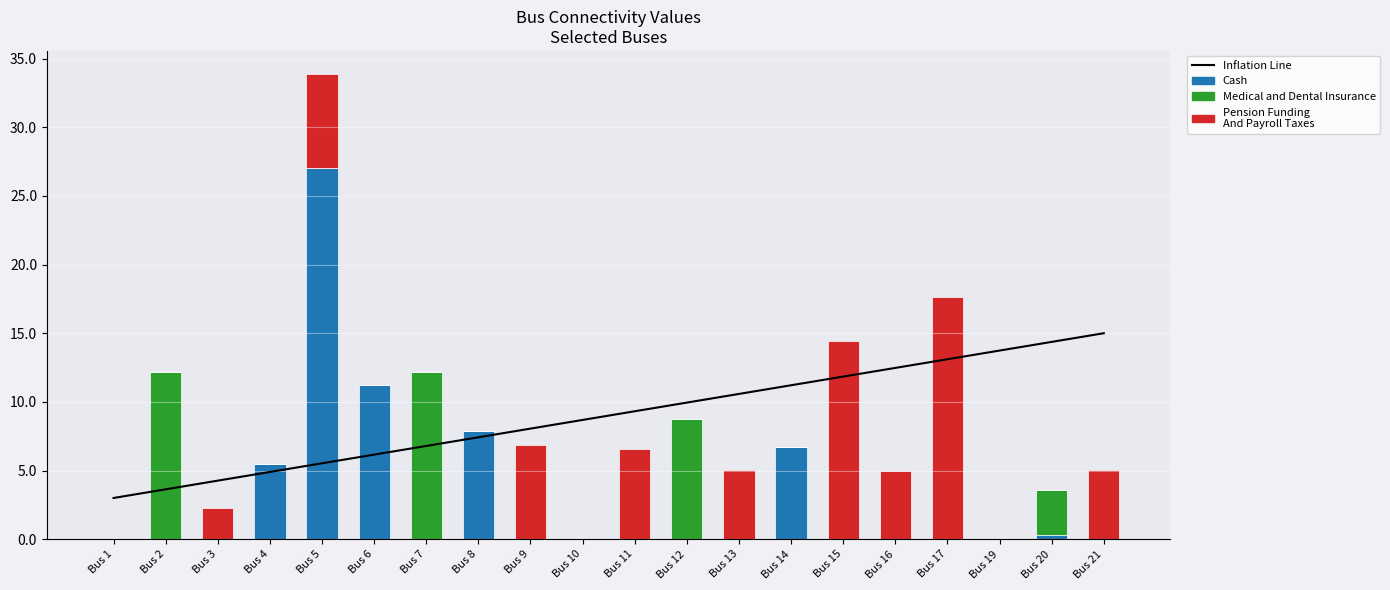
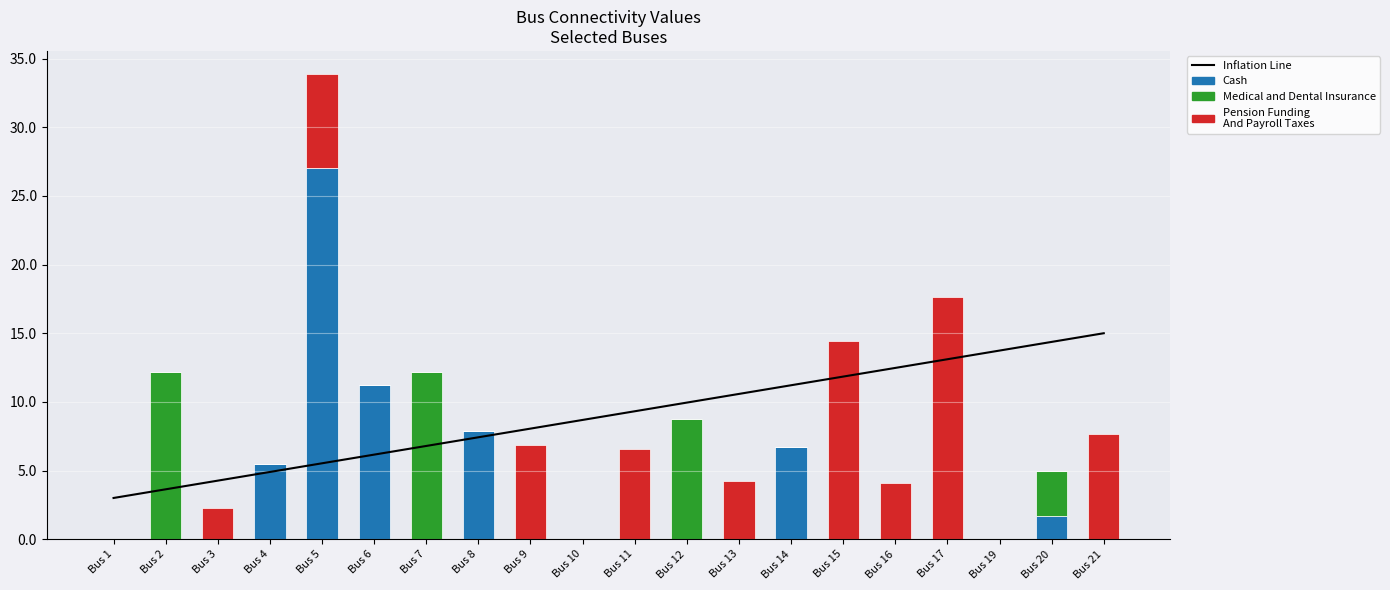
  {
    "Cash": {
      "Bus 1": 0.0,
      "Bus 2": 0.0,
      "Bus 3": 0.0,
      "Bus 4": 5.5,
      "Bus 5": 27.0,
      "Bus 6": 11.2,
      "Bus 7": 0.0,
      "Bus 8": 7.8,
      "Bus 9": 0.0,
      "Bus 10": 0.0,
      "Bus 11": 0.0,
      "Bus 12": 0.0,
      "Bus 13": 0.0,
      "Bus 14": 6.7,
      "Bus 15": 0.0,
      "Bus 16": 0.0,
      "Bus 17": 0.0,
      "Bus 19": 0.0,
-     "Bus 20": 0.3,
+     "Bus 20": 1.7,
      "Bus 21": 0.0
    },
    "Inflation Line": {
      "Bus 1": 3.0,
      "Bus 2": 3.6,
      "Bus 3": 4.3,
      "Bus 4": 4.9,
      "Bus 5": 5.5,
      "Bus 6": 6.2,
      "Bus 7": 6.8,
      "Bus 8": 7.4,
      "Bus 9": 8.1,
      "Bus 10": 8.7,
      "Bus 11": 9.3,
      "Bus 12": 9.9,
      "Bus 13": 10.6,
      "Bus 14": 11.2,
      "Bus 15": 11.8,
      "Bus 16": 12.5,
      "Bus 17": 13.1,
      "Bus 19": 13.7,
      "Bus 20": 14.4,
      "Bus 21": 15.0
    },
    "Medical and Dental Insurance": {
      "Bus 1": 0.0,
      "Bus 2": 12.2,
      "Bus 3": 0.0,
      "Bus 4": 0.0,
      "Bus 5": 0.0,
      "Bus 6": 0.0,
      "Bus 7": 12.2,
      "Bus 8": 0.0,
      "Bus 9": 0.0,
      "Bus 10": 0.0,
      "Bus 11": 0.0,
      "Bus 12": 8.7,
      "Bus 13": 0.0,
      "Bus 14": 0.0,
      "Bus 15": 0.0,
      "Bus 16": 0.0,
      "Bus 17": 0.0,
      "Bus 19": 0.0,
      "Bus 20": 3.3,
      "Bus 21": 0.0
    },
    "Pension Funding And Payroll Taxes": {
      "Bus 1": 0.0,
      "Bus 2": 0.0,
      "Bus 3": 2.3,
      "Bus 4": 0.0,
      "Bus 5": 6.8,
      "Bus 6": 0.0,
      "Bus 7": 0.0,
      "Bus 8": 0.0,
      "Bus 9": 6.8,
      "Bus 10": 0.0,
      "Bus 11": 6.6,
      "Bus 12": 0.0,
-     "Bus 13": 5.0,
+     "Bus 13": 4.3,
      "Bus 14": 0.0,
      "Bus 15": 14.4,
-     "Bus 16": 4.9,
+     "Bus 16": 4.1,
      "Bus 17": 17.6,
      "Bus 19": 0.0,
      "Bus 20": 0.0,
-     "Bus 21": 5.0
+     "Bus 21": 7.7
    }
  }
